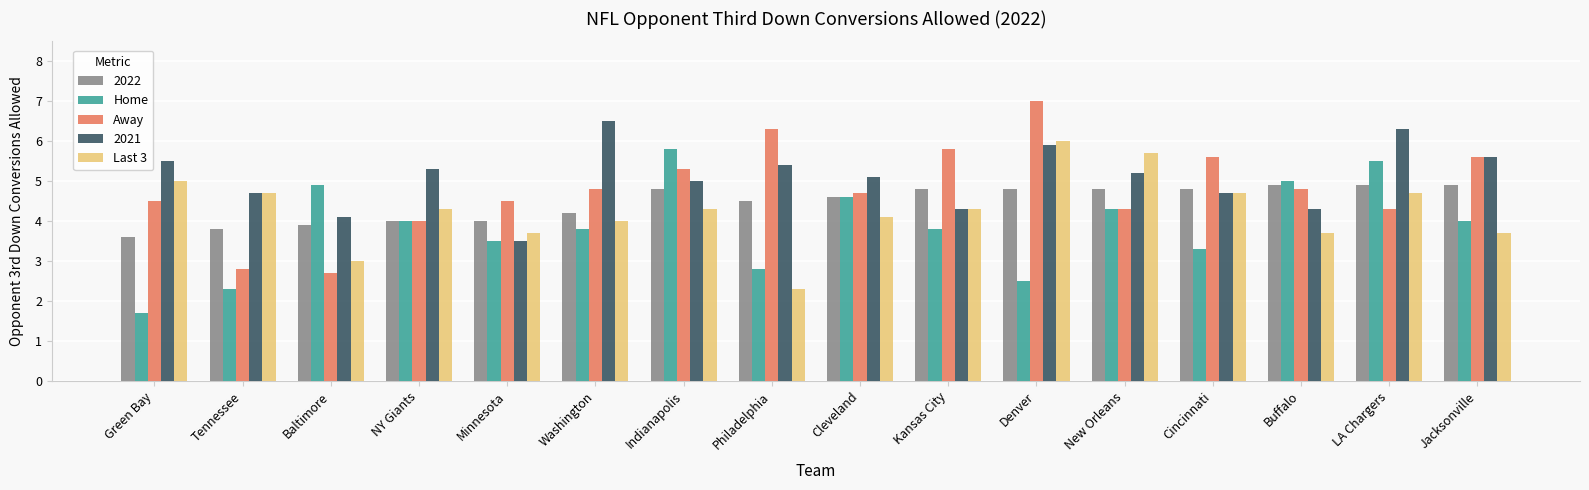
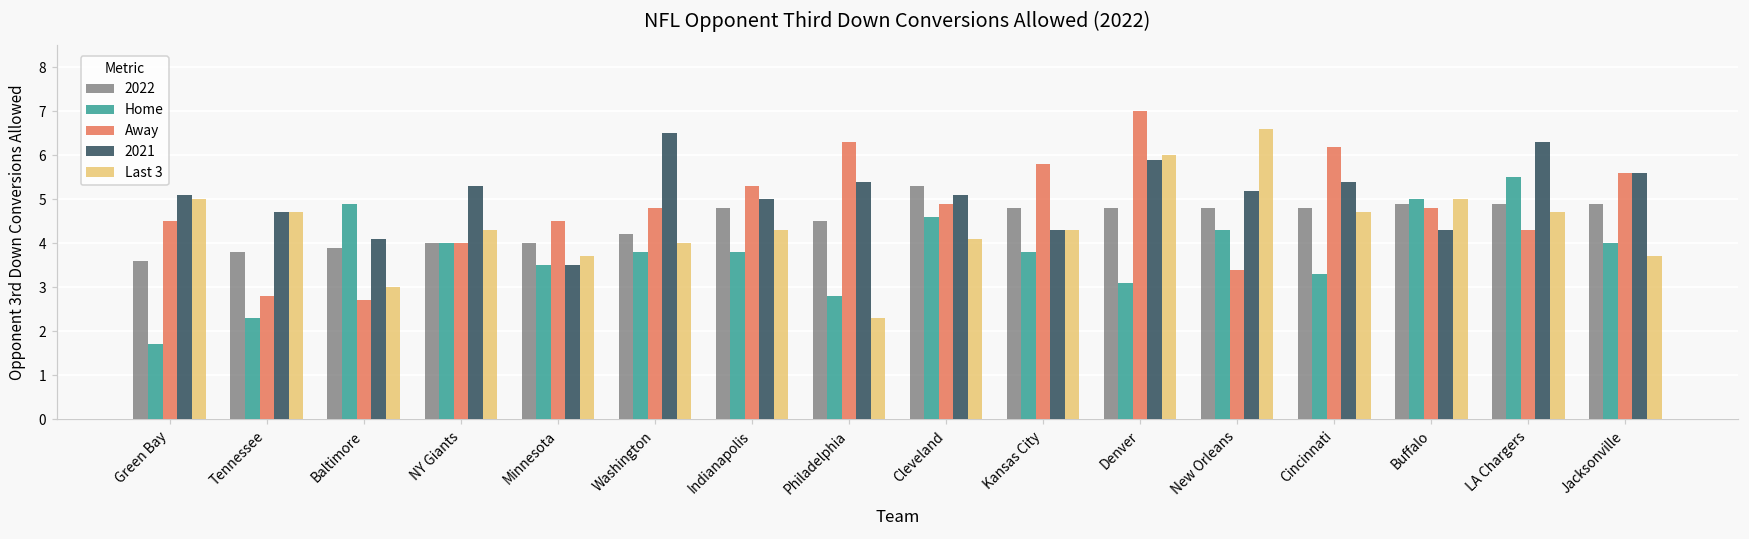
  {
    "2022": {
      "Green Bay": 3.6,
      "Tennessee": 3.8,
      "Baltimore": 3.9,
      "NY Giants": 4.0,
      "Minnesota": 4.0,
      "Washington": 4.2,
      "Indianapolis": 4.8,
      "Philadelphia": 4.5,
-     "Cleveland": 4.6,
+     "Cleveland": 5.3,
      "Kansas City": 4.8,
      "Denver": 4.8,
      "New Orleans": 4.8,
      "Cincinnati": 4.8,
      "Buffalo": 4.9,
      "LA Chargers": 4.9,
      "Jacksonville": 4.9
    },
    "Home": {
      "Green Bay": 1.7,
      "Tennessee": 2.3,
      "Baltimore": 4.9,
      "NY Giants": 4.0,
      "Minnesota": 3.5,
      "Washington": 3.8,
-     "Indianapolis": 5.8,
+     "Indianapolis": 3.8,
      "Philadelphia": 2.8,
      "Cleveland": 4.6,
      "Kansas City": 3.8,
-     "Denver": 2.5,
+     "Denver": 3.1,
      "New Orleans": 4.3,
      "Cincinnati": 3.3,
      "Buffalo": 5.0,
      "LA Chargers": 5.5,
      "Jacksonville": 4.0
    },
    "Away": {
      "Green Bay": 4.5,
      "Tennessee": 2.8,
      "Baltimore": 2.7,
      "NY Giants": 4.0,
      "Minnesota": 4.5,
      "Washington": 4.8,
      "Indianapolis": 5.3,
      "Philadelphia": 6.3,
-     "Cleveland": 4.7,
+     "Cleveland": 4.9,
      "Kansas City": 5.8,
      "Denver": 7.0,
-     "New Orleans": 4.3,
-     "Cincinnati": 5.6,
+     "New Orleans": 3.4,
+     "Cincinnati": 6.2,
      "Buffalo": 4.8,
      "LA Chargers": 4.3,
      "Jacksonville": 5.6
    },
    "2021": {
-     "Green Bay": 5.5,
+     "Green Bay": 5.1,
      "Tennessee": 4.7,
      "Baltimore": 4.1,
      "NY Giants": 5.3,
      "Minnesota": 3.5,
      "Washington": 6.5,
      "Indianapolis": 5.0,
      "Philadelphia": 5.4,
      "Cleveland": 5.1,
      "Kansas City": 4.3,
      "Denver": 5.9,
      "New Orleans": 5.2,
-     "Cincinnati": 4.7,
+     "Cincinnati": 5.4,
      "Buffalo": 4.3,
      "LA Chargers": 6.3,
      "Jacksonville": 5.6
    },
    "Last 3": {
      "Green Bay": 5.0,
      "Tennessee": 4.7,
      "Baltimore": 3.0,
      "NY Giants": 4.3,
      "Minnesota": 3.7,
      "Washington": 4.0,
      "Indianapolis": 4.3,
      "Philadelphia": 2.3,
      "Cleveland": 4.1,
      "Kansas City": 4.3,
      "Denver": 6.0,
-     "New Orleans": 5.7,
+     "New Orleans": 6.6,
      "Cincinnati": 4.7,
-     "Buffalo": 3.7,
+     "Buffalo": 5.0,
      "LA Chargers": 4.7,
      "Jacksonville": 3.7
    }
  }
